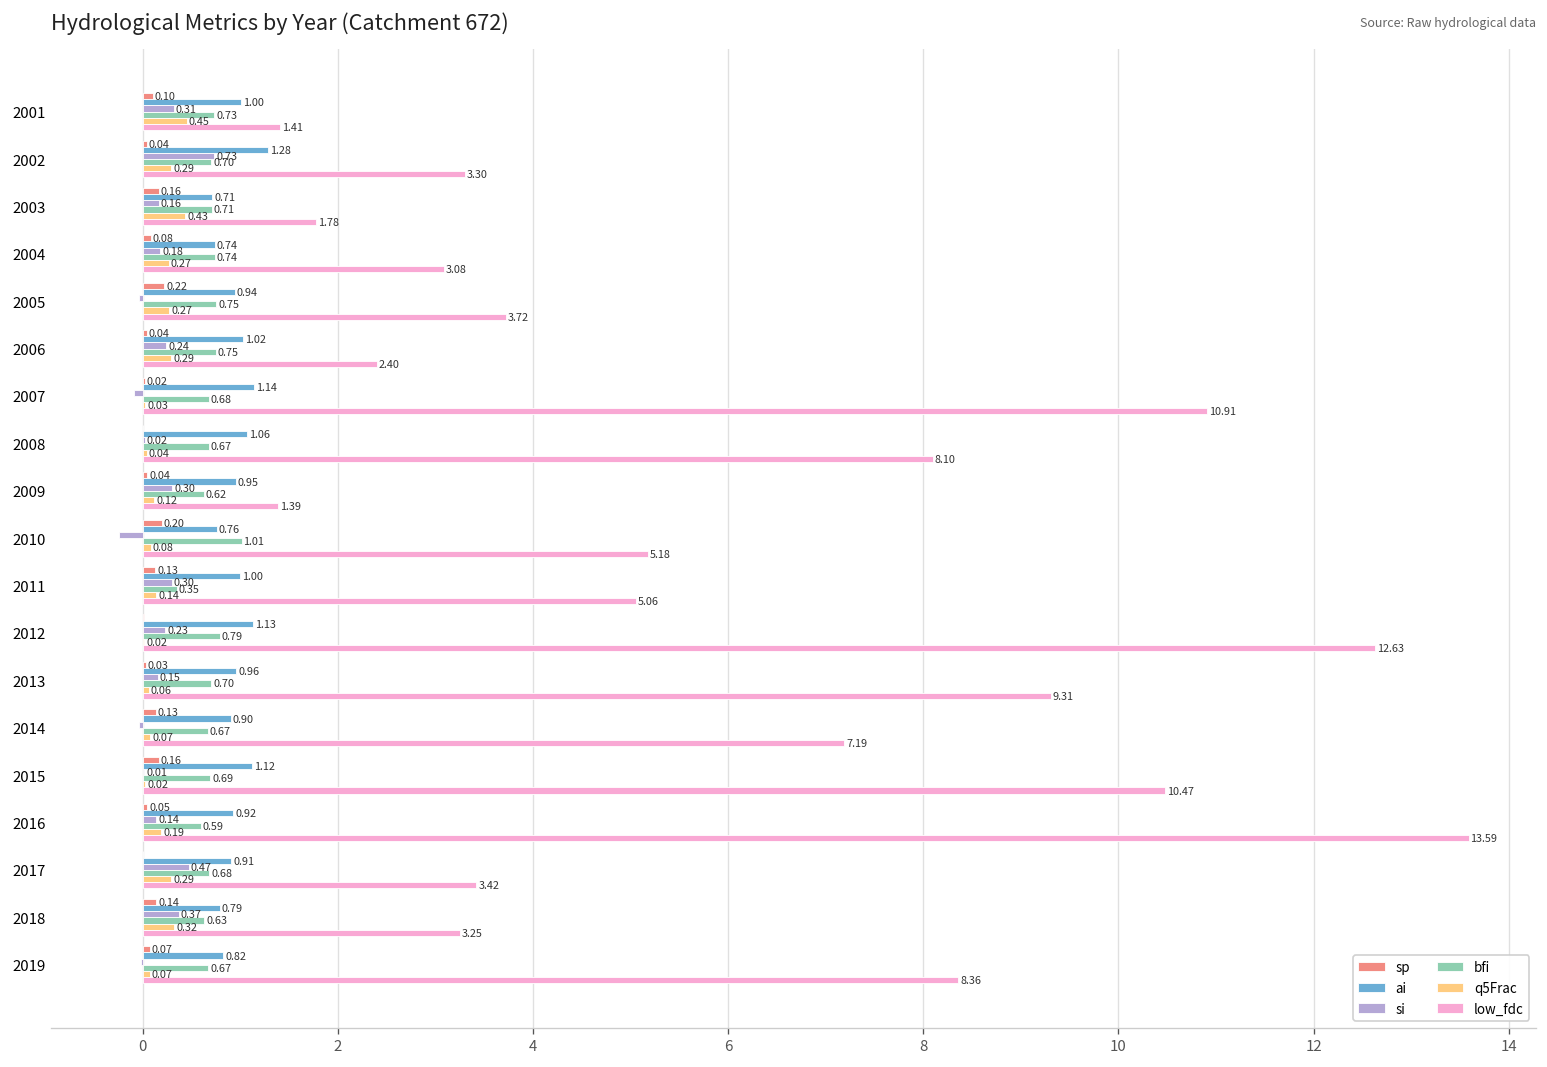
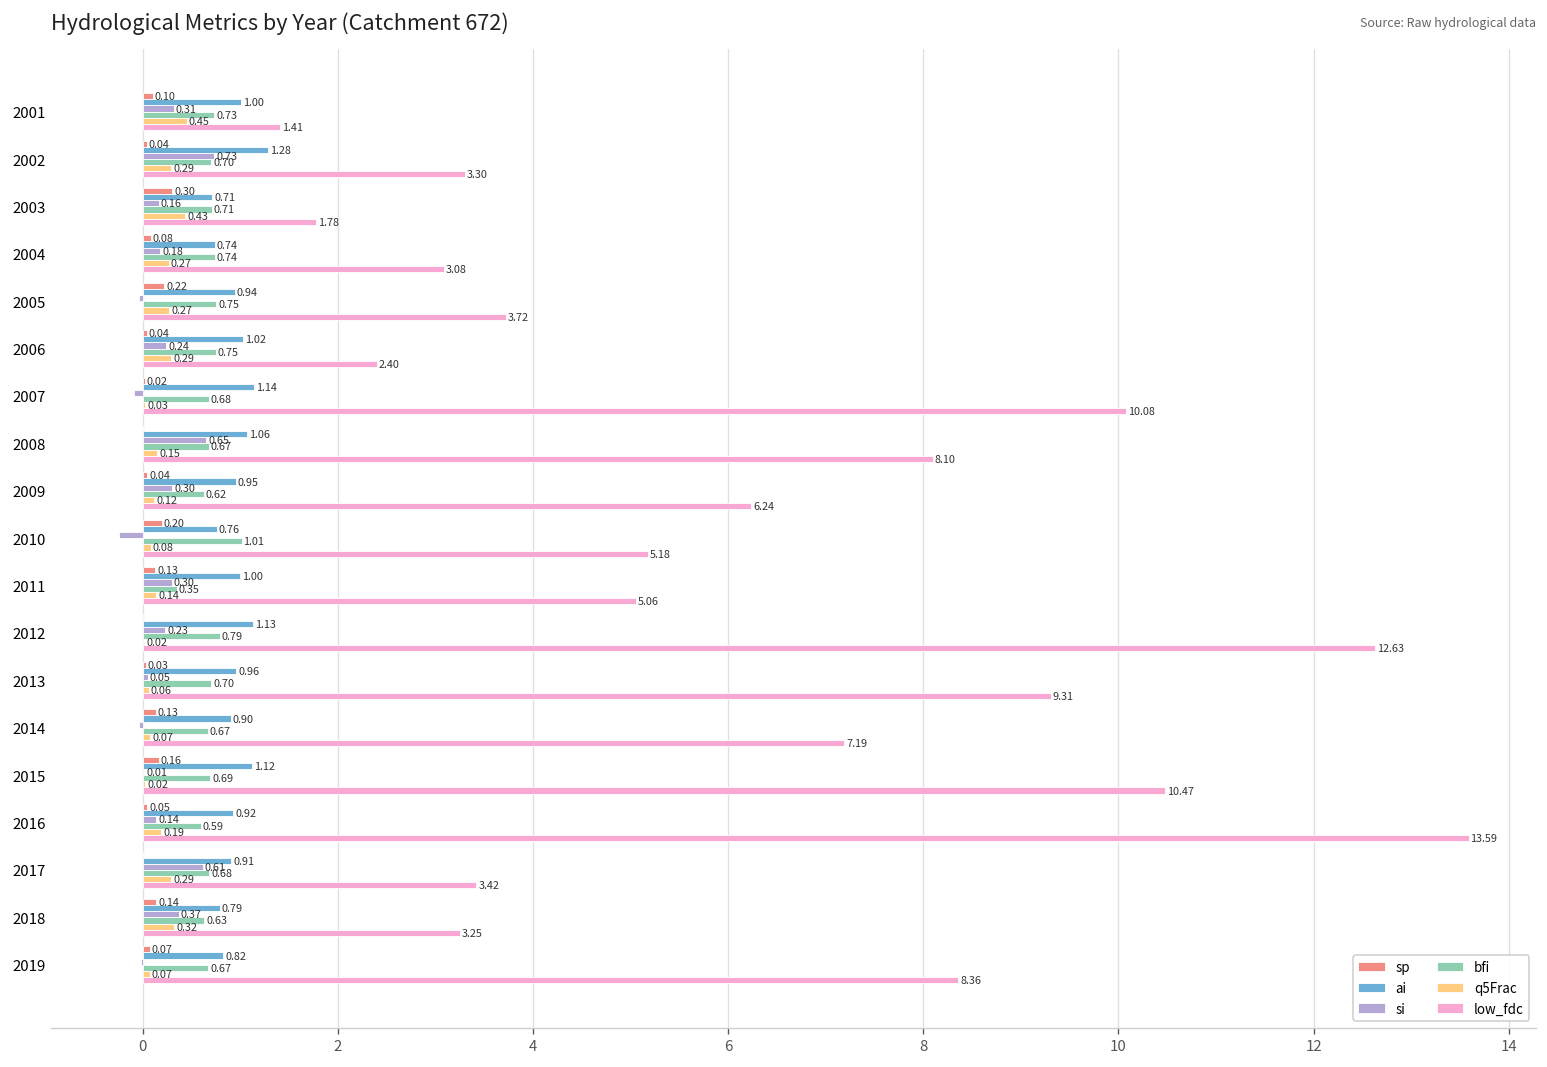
  {
    "sp": {
      "2001": 0.10,
      "2002": 0.04,
-     "2003": 0.16,
+     "2003": 0.30,
      "2004": 0.08,
      "2005": 0.22,
      "2006": 0.04,
      "2007": 0.02,
      "2009": 0.04,
      "2010": 0.20,
      "2011": 0.13,
      "2013": 0.03,
      "2014": 0.13,
      "2015": 0.16,
      "2016": 0.05,
      "2018": 0.14,
      "2019": 0.07
    },
    "ai": {
      "2001": 1.00,
      "2002": 1.28,
      "2003": 0.71,
      "2004": 0.74,
      "2005": 0.94,
      "2006": 1.02,
      "2007": 1.14,
      "2008": 1.06,
      "2009": 0.95,
      "2010": 0.76,
      "2011": 1.00,
      "2012": 1.13,
      "2013": 0.96,
      "2014": 0.90,
      "2015": 1.12,
      "2016": 0.92,
      "2017": 0.91,
      "2018": 0.79,
      "2019": 0.82
    },
    "si": {
      "2001": 0.31,
      "2003": 0.16,
      "2004": 0.18,
      "2006": 0.24,
-     "2008": 0.02,
+     "2008": 0.65,
      "2009": 0.30,
      "2012": 0.23,
-     "2013": 0.15,
+     "2013": 0.05,
      "2015": 0.01,
      "2016": 0.14,
-     "2017": 0.47,
+     "2017": 0.61,
      "2018": 0.37
    },
    "bfi": {
      "2001": 0.73,
      "2003": 0.71,
      "2004": 0.74,
      "2005": 0.75,
      "2006": 0.75,
      "2007": 0.68,
      "2008": 0.67,
      "2009": 0.62,
      "2010": 1.01,
      "2012": 0.79,
      "2013": 0.70,
      "2014": 0.67,
      "2015": 0.69,
      "2016": 0.59,
      "2017": 0.68,
      "2018": 0.63,
      "2019": 0.67
    },
    "q5Frac": {
      "2001": 0.45,
      "2002": 0.29,
      "2003": 0.43,
      "2004": 0.27,
      "2005": 0.27,
      "2006": 0.29,
      "2007": 0.03,
-     "2008": 0.04,
+     "2008": 0.15,
      "2009": 0.12,
      "2010": 0.08,
      "2011": 0.14,
      "2012": 0.02,
      "2013": 0.06,
      "2014": 0.07,
      "2015": 0.02,
      "2016": 0.19,
      "2017": 0.29,
      "2018": 0.32,
      "2019": 0.07
    },
    "low_fdc": {
      "2001": 1.41,
      "2002": 3.30,
      "2003": 1.78,
      "2004": 3.08,
      "2005": 3.72,
      "2006": 2.40,
-     "2007": 10.91,
+     "2007": 10.08,
      "2008": 8.10,
-     "2009": 1.39,
+     "2009": 6.24,
      "2010": 5.18,
      "2011": 5.06,
      "2012": 12.63,
      "2013": 9.31,
      "2014": 7.19,
      "2015": 10.47,
      "2016": 13.59,
      "2017": 3.42,
      "2018": 3.25,
      "2019": 8.36
    }
  }
